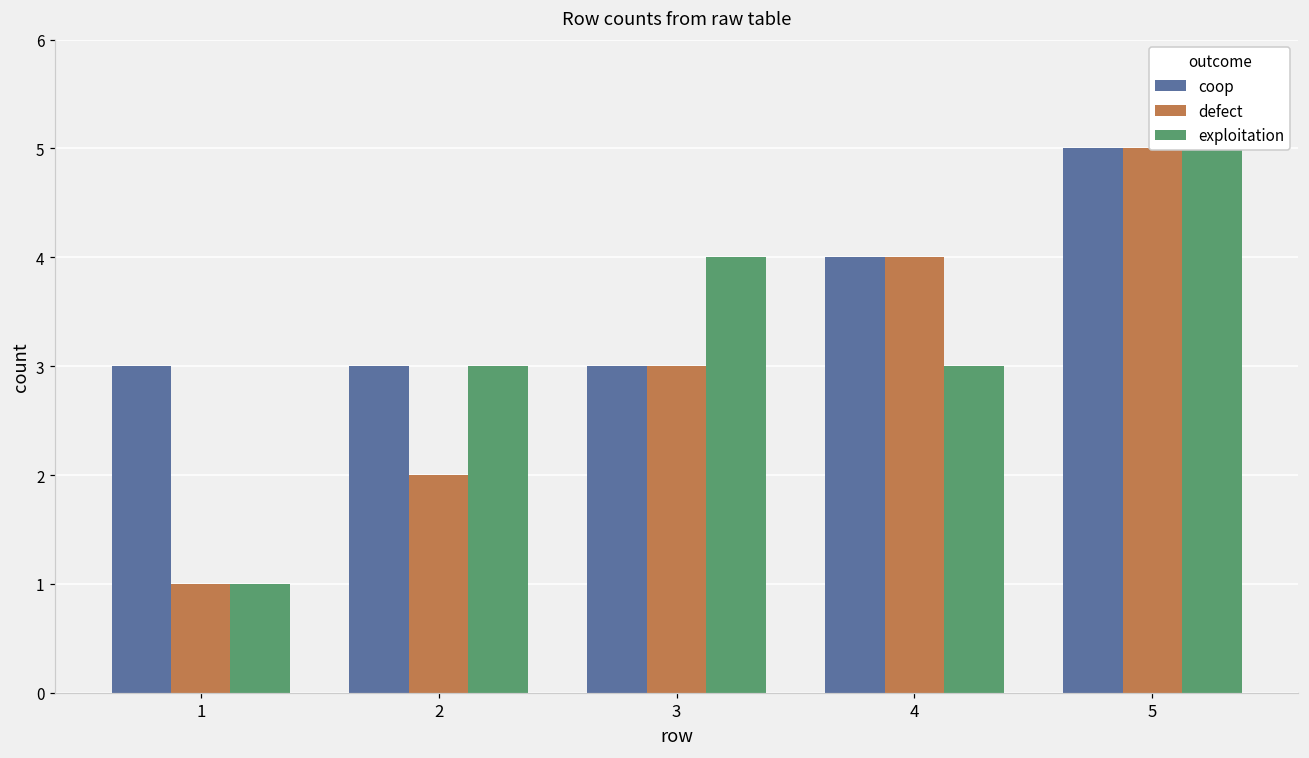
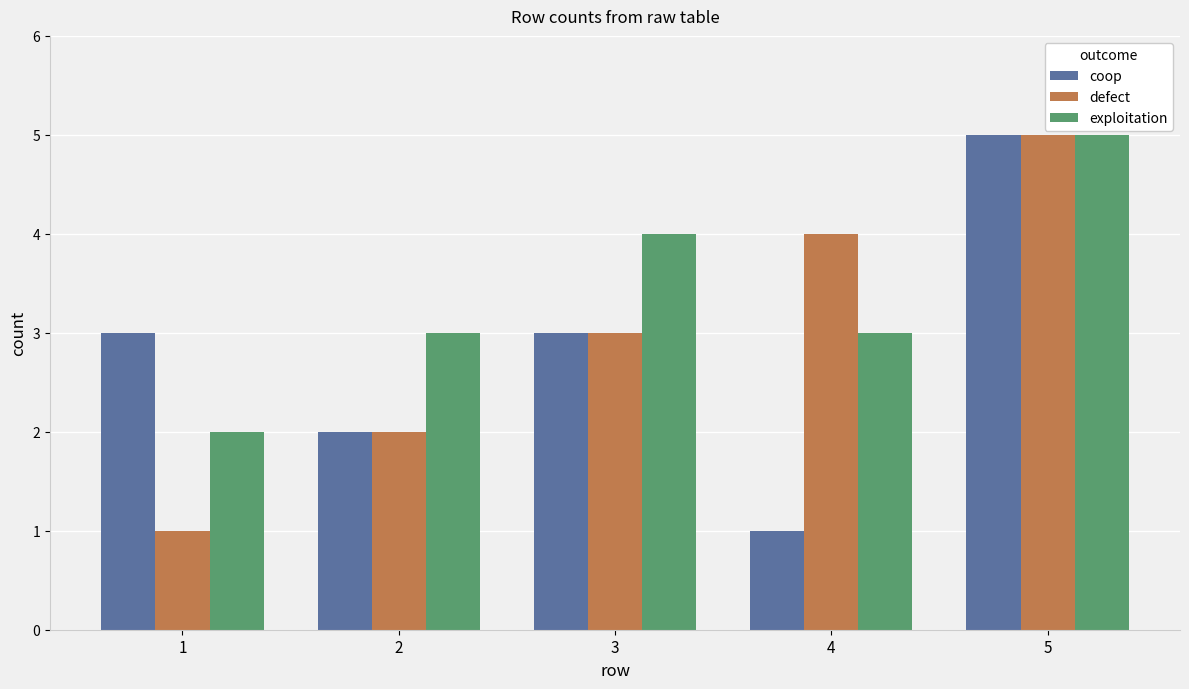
  {
    "coop": {
      "1": 3,
-     "2": 3,
+     "2": 2,
      "3": 3,
-     "4": 4,
+     "4": 1,
      "5": 5
    },
    "defect": {
      "1": 1,
      "2": 2,
      "3": 3,
      "4": 4,
      "5": 5
    },
    "exploitation": {
-     "1": 1,
+     "1": 2,
      "2": 3,
      "3": 4,
      "4": 3,
      "5": 5
    }
  }
